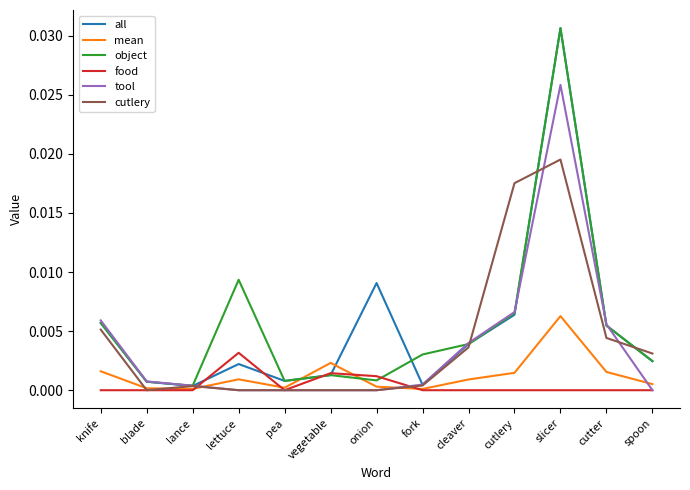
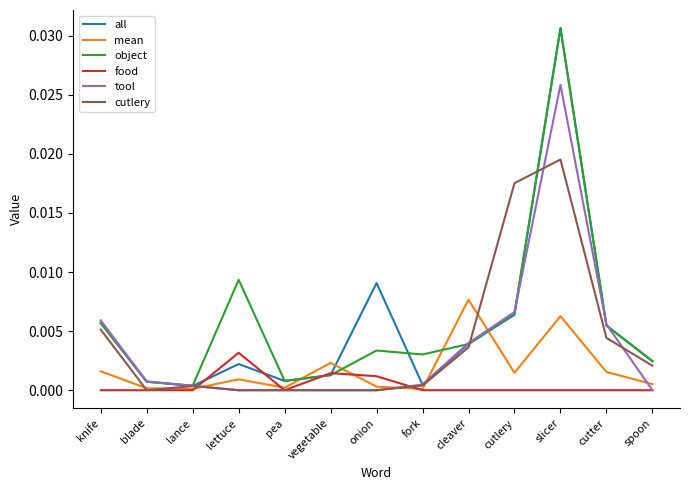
  {
    "all": {
      "lettuce": 0.0022,
      "onion": 0.0091
    },
    "mean": {
      "knife": 0.0016,
      "lettuce": 0.0009,
      "vegetable": 0.0023,
      "onion": 0.0003,
-     "cleaver": 0.0009,
+     "cleaver": 0.0077,
      "cutlery": 0.0015,
      "slicer": 0.0063,
      "cutter": 0.0015,
      "spoon": 0.0005
    },
    "object": {
      "lettuce": 0.0093,
-     "onion": 0.0008,
+     "onion": 0.0034,
      "fork": 0.0030
    },
    "food": {
      "knife": 0.0000,
      "lettuce": 0.0032,
      "onion": 0.0012,
      "cleaver": 0.0000,
      "cutlery": 0.0000,
      "slicer": 0.0000,
      "cutter": 0.0000
    },
    "tool": {
      "slicer": 0.0258
    },
    "cutlery": {
      "knife": 0.0051,
      "cleaver": 0.0036,
      "cutlery": 0.0175,
      "slicer": 0.0195,
      "cutter": 0.0044,
-     "spoon": 0.0031
+     "spoon": 0.0021
    }
  }
